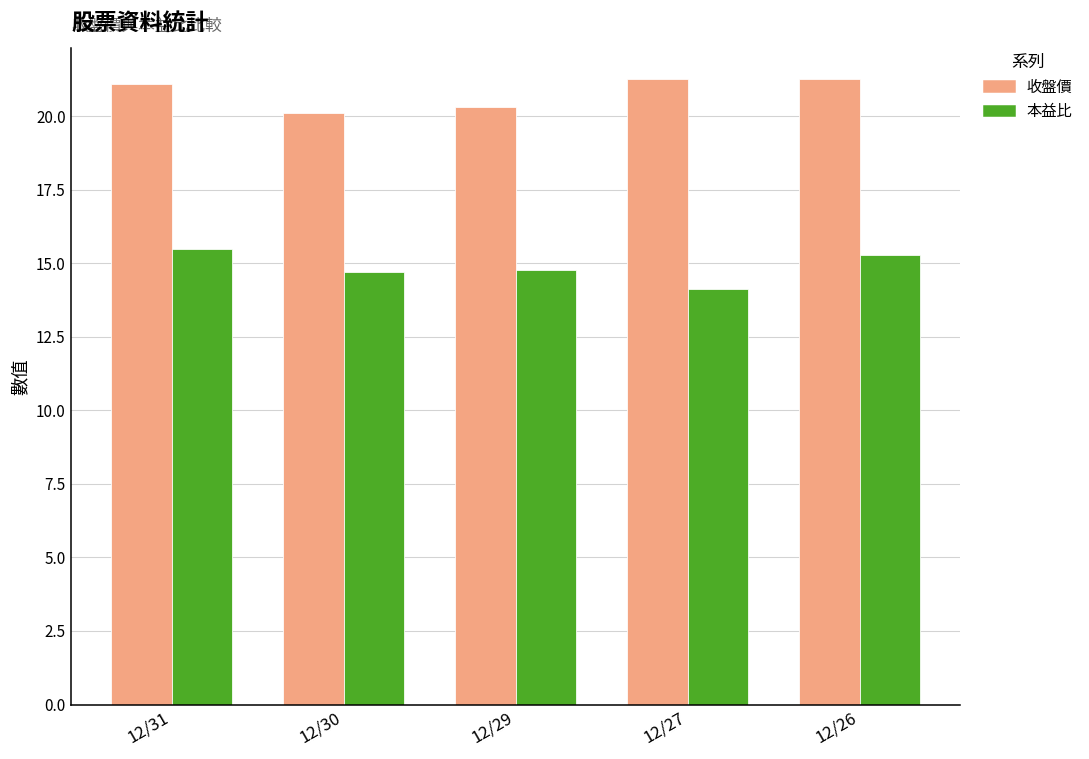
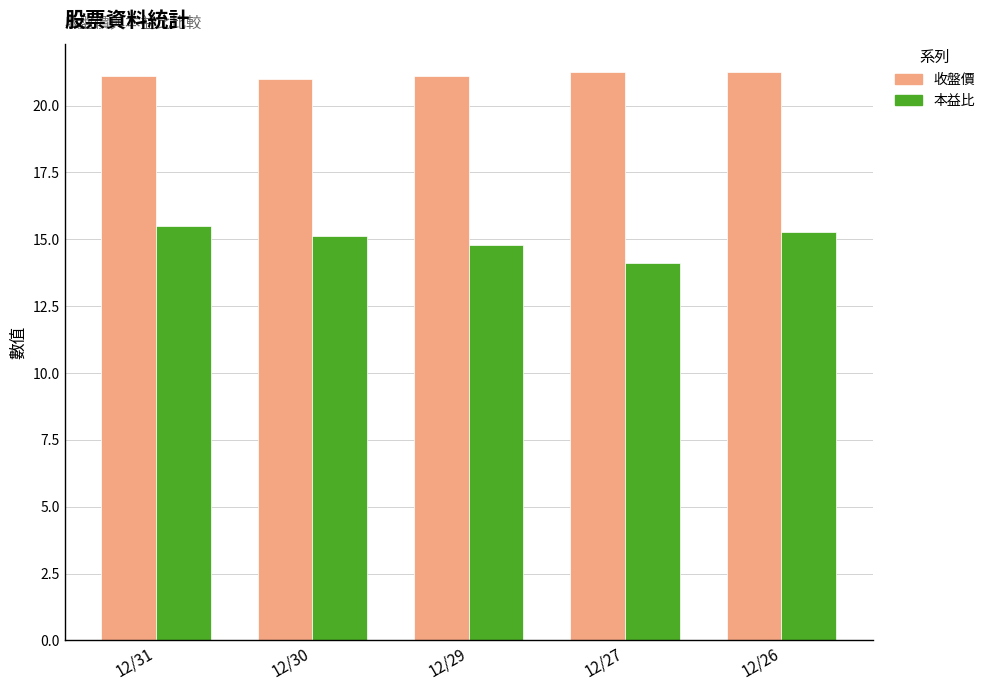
  {
    "收盤價": {
      "12/31": 21.1,
-     "12/30": 20.1,
-     "12/29": 20.3,
+     "12/30": 21.0,
+     "12/29": 21.1,
      "12/27": 21.3,
      "12/26": 21.3
    },
    "本益比": {
      "12/31": 15.5,
-     "12/30": 14.7,
+     "12/30": 15.1,
      "12/29": 14.8,
      "12/27": 14.1,
      "12/26": 15.3
    }
  }
